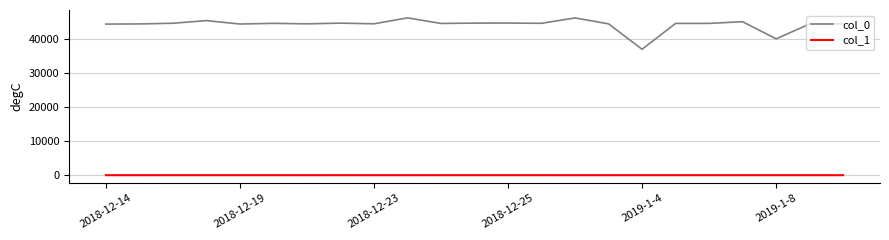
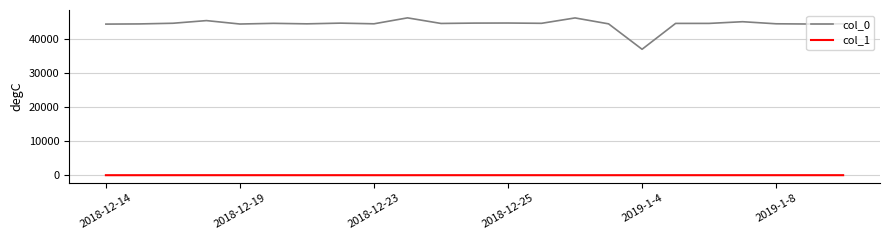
  {
    "col_0": {
      "2019-1-4": 37000,
-     "2019-1-8": 40000
+     "2019-1-8": 44000
    },
    "col_1": {
      "2019-1-4": 0,
      "2019-1-8": 0
    }
  }
